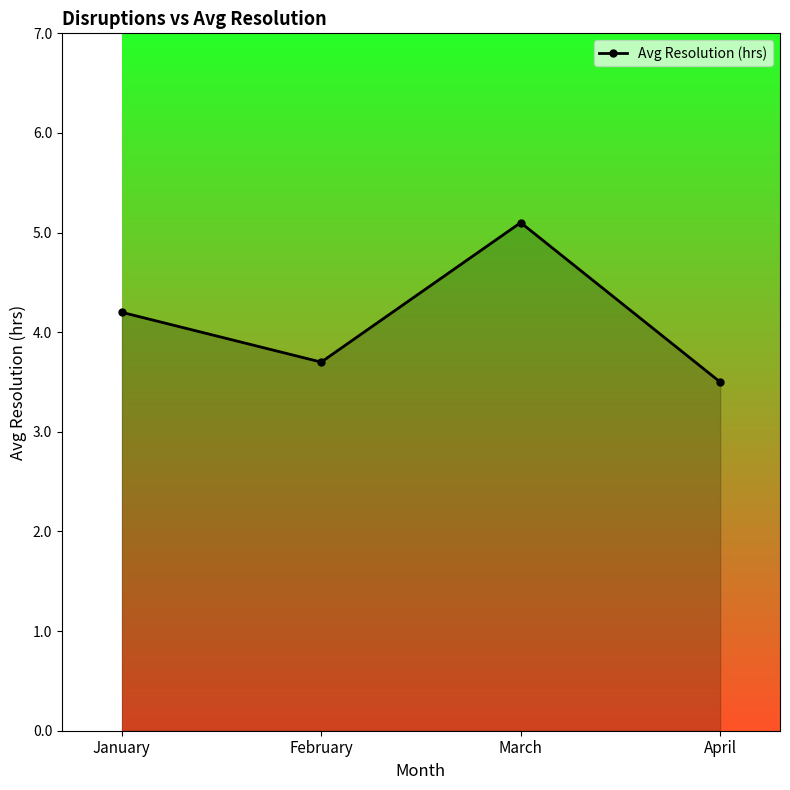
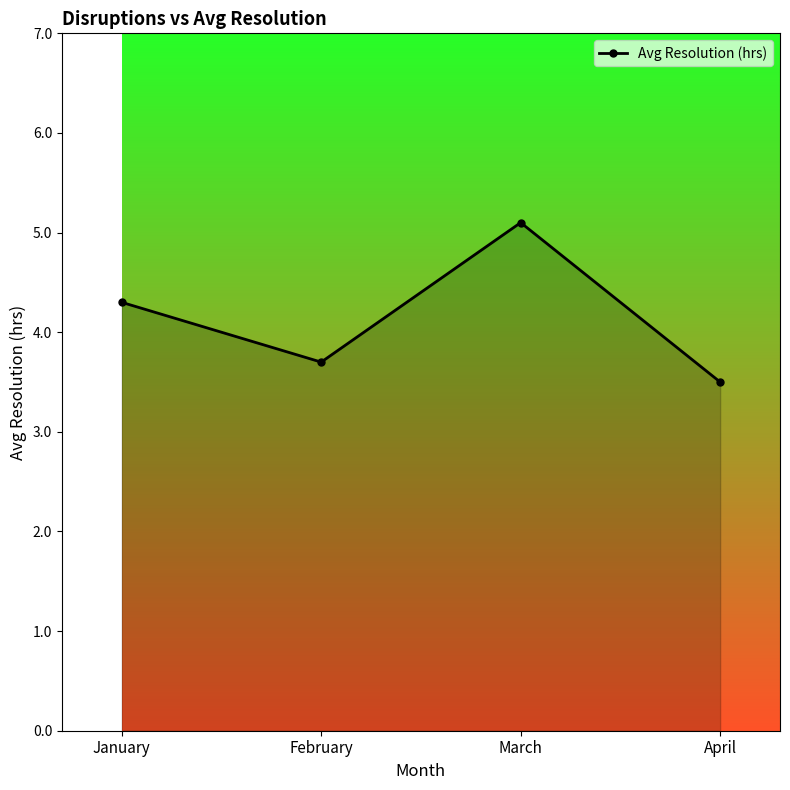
  {
-   "January": 4.2,
+   "January": 4.3,
    "February": 3.7,
    "March": 5.1,
    "April": 3.5
  }
